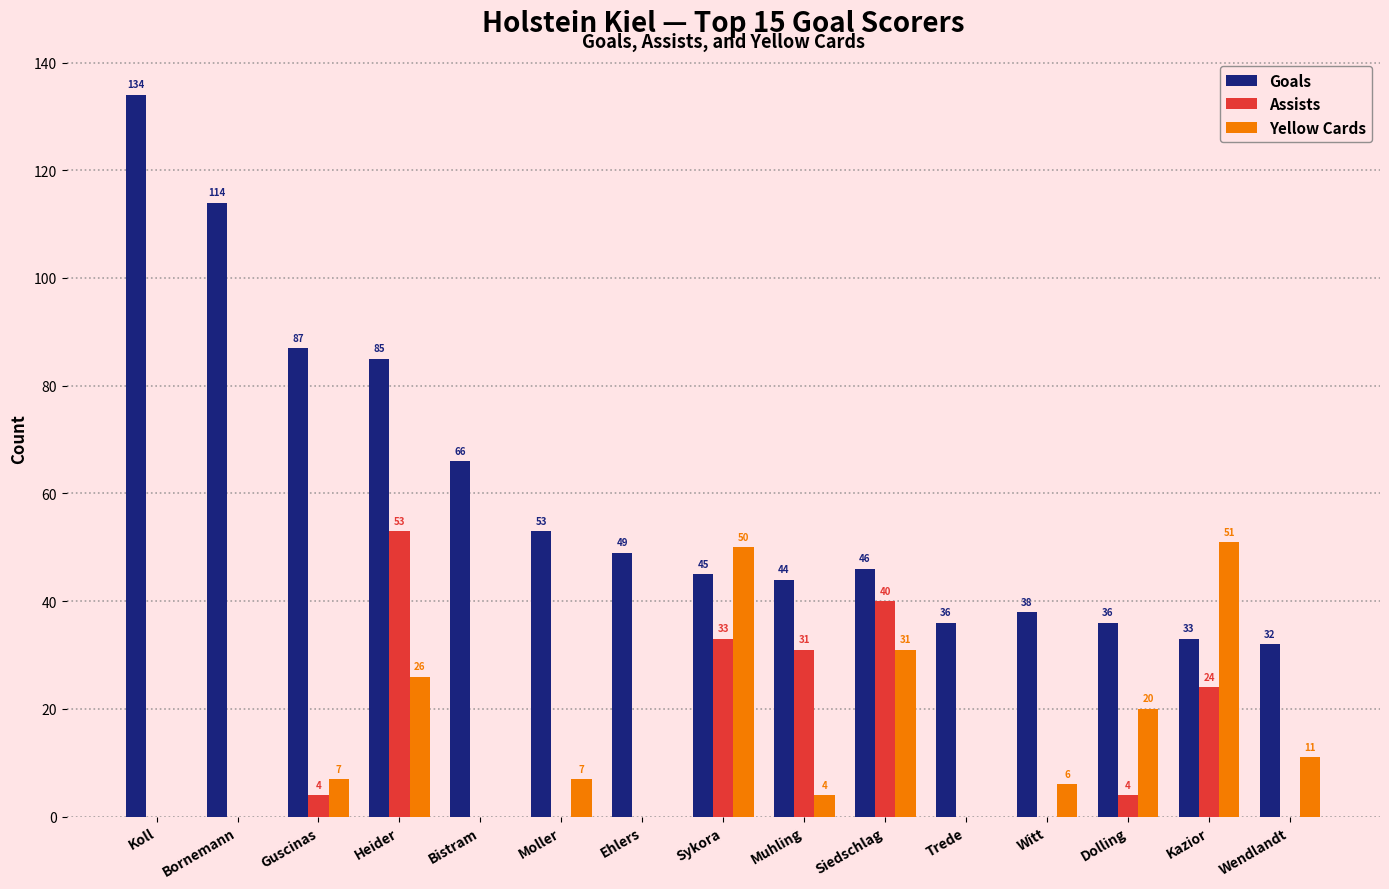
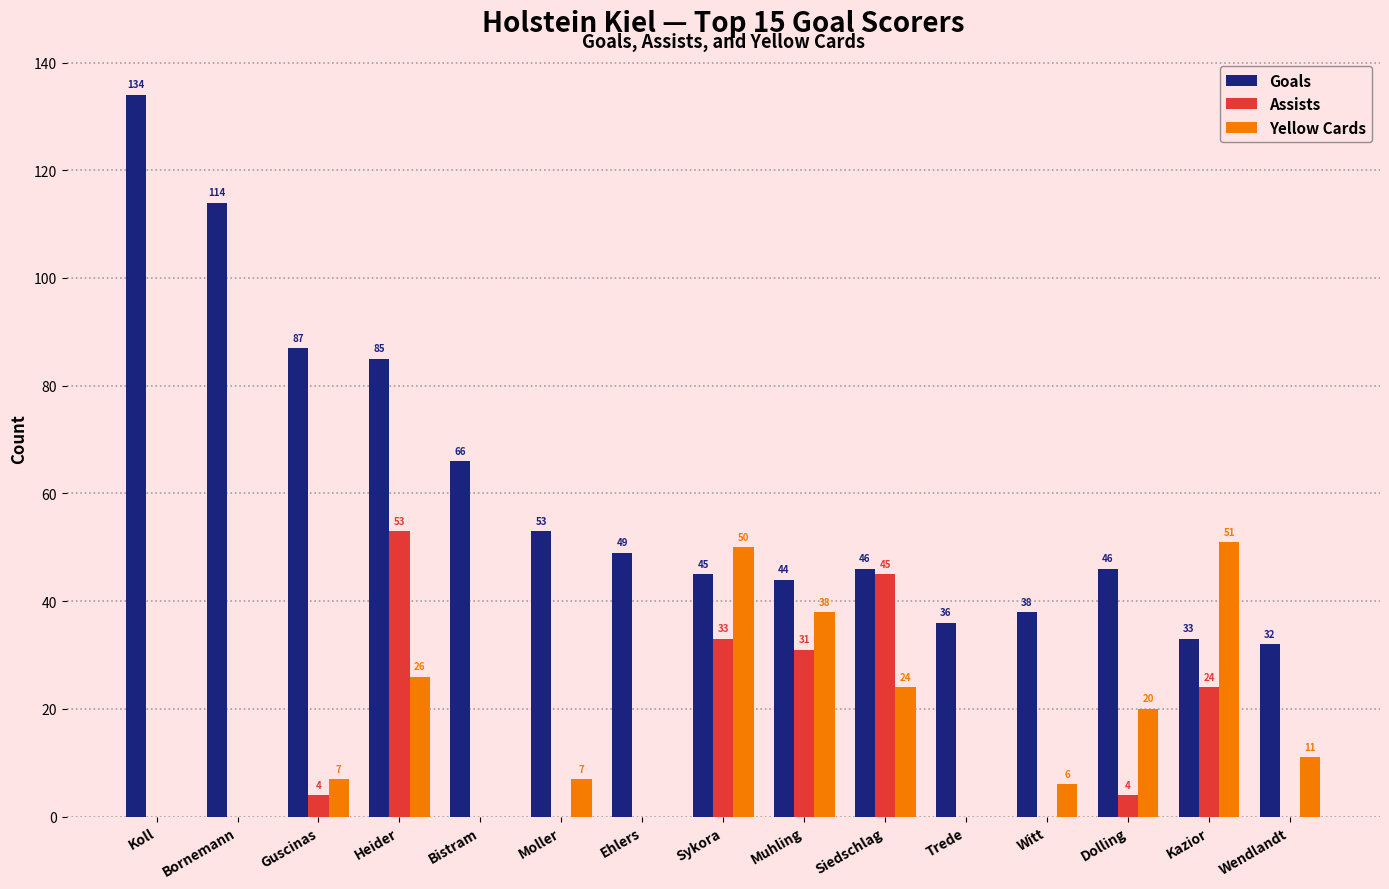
  {
    "Goals": {
      "Koll": 134,
      "Bornemann": 114,
      "Guscinas": 87,
      "Heider": 85,
      "Bistram": 66,
      "Moller": 53,
      "Ehlers": 49,
      "Sykora": 45,
      "Muhling": 44,
      "Siedschlag": 46,
      "Trede": 36,
      "Witt": 38,
-     "Dolling": 36,
+     "Dolling": 46,
      "Kazior": 33,
      "Wendlandt": 32
    },
    "Assists": {
      "Guscinas": 4,
      "Heider": 53,
      "Sykora": 33,
      "Muhling": 31,
-     "Siedschlag": 40,
+     "Siedschlag": 45,
      "Dolling": 4,
      "Kazior": 24
    },
    "Yellow Cards": {
      "Guscinas": 7,
      "Heider": 26,
      "Moller": 7,
      "Sykora": 50,
-     "Muhling": 4,
-     "Siedschlag": 31,
+     "Muhling": 38,
+     "Siedschlag": 24,
      "Witt": 6,
      "Dolling": 20,
      "Kazior": 51,
      "Wendlandt": 11
    }
  }
